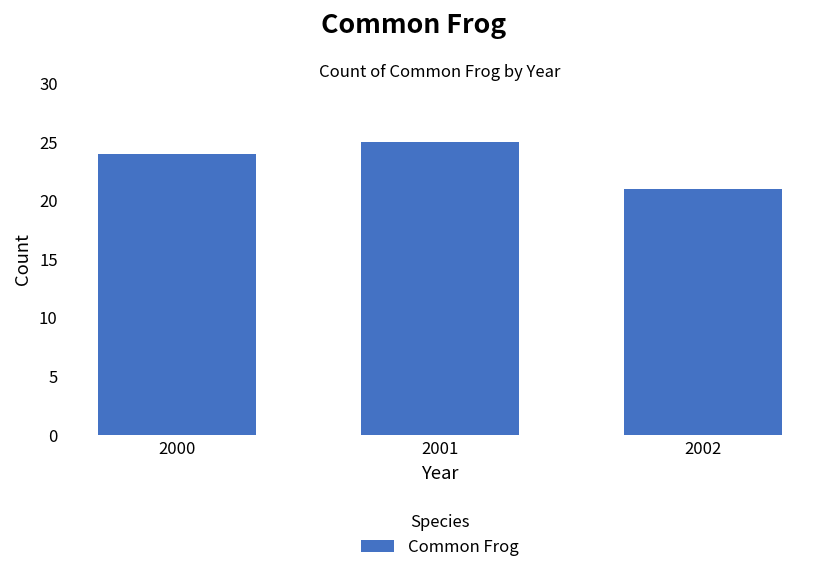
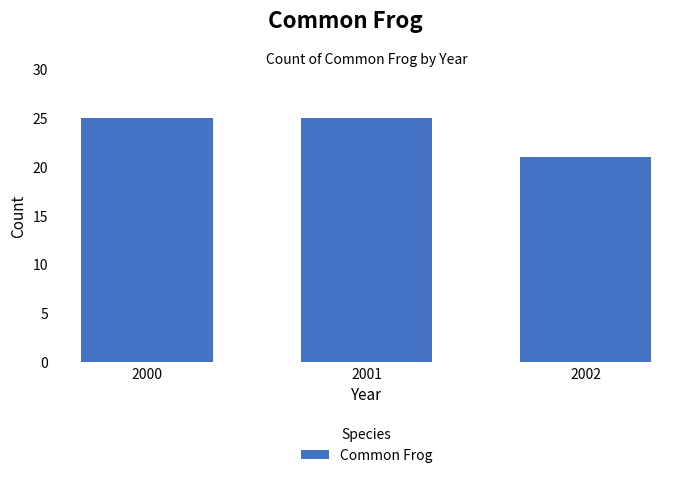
  {
-   "2000": 24,
+   "2000": 25,
    "2001": 25,
    "2002": 21
  }
